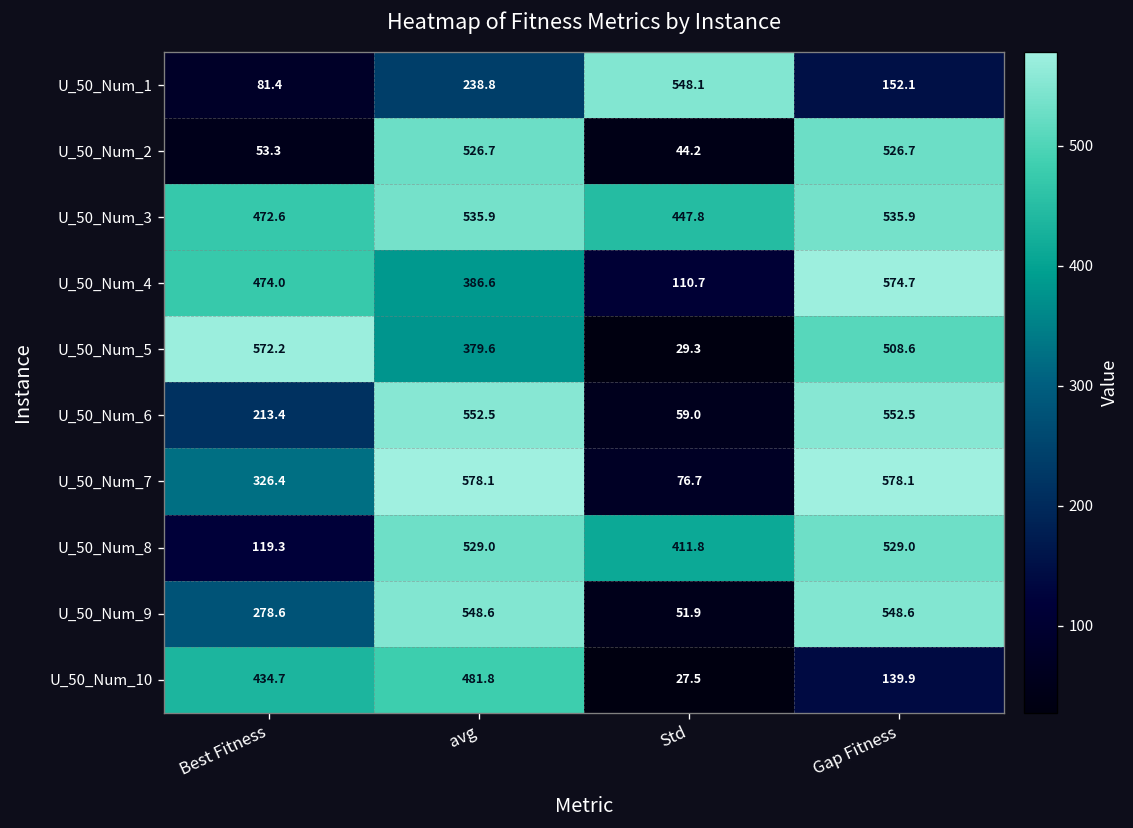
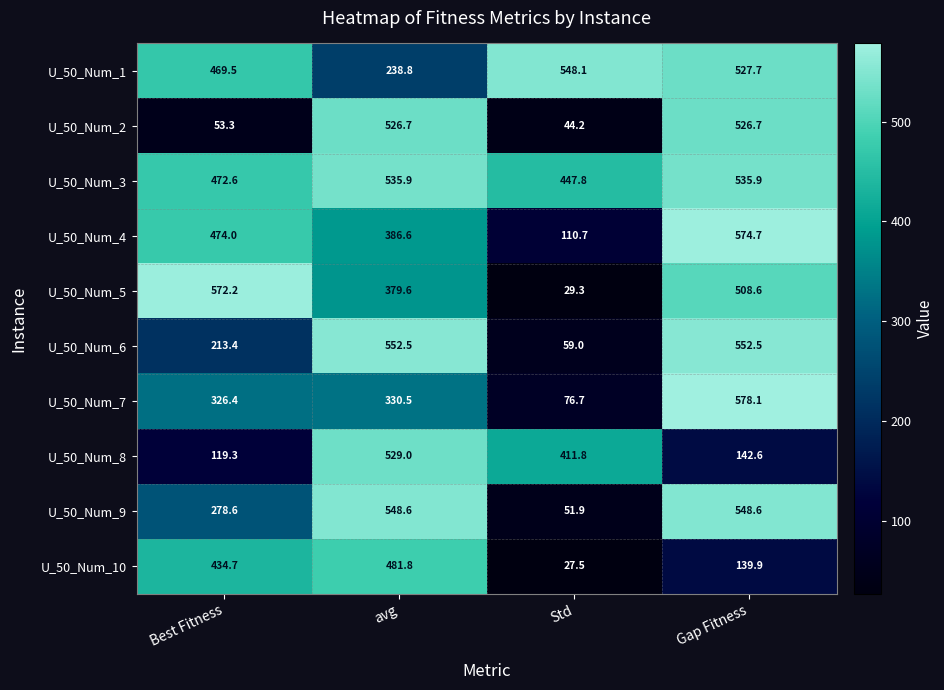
  {
    "U_50_Num_1": {
-     "Best Fitness": 81.4,
+     "Best Fitness": 469.5,
      "avg": 238.8,
      "Std": 548.1,
-     "Gap Fitness": 152.1
+     "Gap Fitness": 527.7
    },
    "U_50_Num_2": {
      "Best Fitness": 53.3,
      "avg": 526.7,
      "Std": 44.2,
      "Gap Fitness": 526.7
    },
    "U_50_Num_3": {
      "Best Fitness": 472.6,
      "avg": 535.9,
      "Std": 447.8,
      "Gap Fitness": 535.9
    },
    "U_50_Num_4": {
      "Best Fitness": 474.0,
      "avg": 386.6,
      "Std": 110.7,
      "Gap Fitness": 574.7
    },
    "U_50_Num_5": {
      "Best Fitness": 572.2,
      "avg": 379.6,
      "Std": 29.3,
      "Gap Fitness": 508.6
    },
    "U_50_Num_6": {
      "Best Fitness": 213.4,
      "avg": 552.5,
      "Std": 59.0,
      "Gap Fitness": 552.5
    },
    "U_50_Num_7": {
      "Best Fitness": 326.4,
-     "avg": 578.1,
+     "avg": 330.5,
      "Std": 76.7,
      "Gap Fitness": 578.1
    },
    "U_50_Num_8": {
      "Best Fitness": 119.3,
      "avg": 529.0,
      "Std": 411.8,
-     "Gap Fitness": 529.0
+     "Gap Fitness": 142.6
    },
    "U_50_Num_9": {
      "Best Fitness": 278.6,
      "avg": 548.6,
      "Std": 51.9,
      "Gap Fitness": 548.6
    },
    "U_50_Num_10": {
      "Best Fitness": 434.7,
      "avg": 481.8,
      "Std": 27.5,
      "Gap Fitness": 139.9
    }
  }
